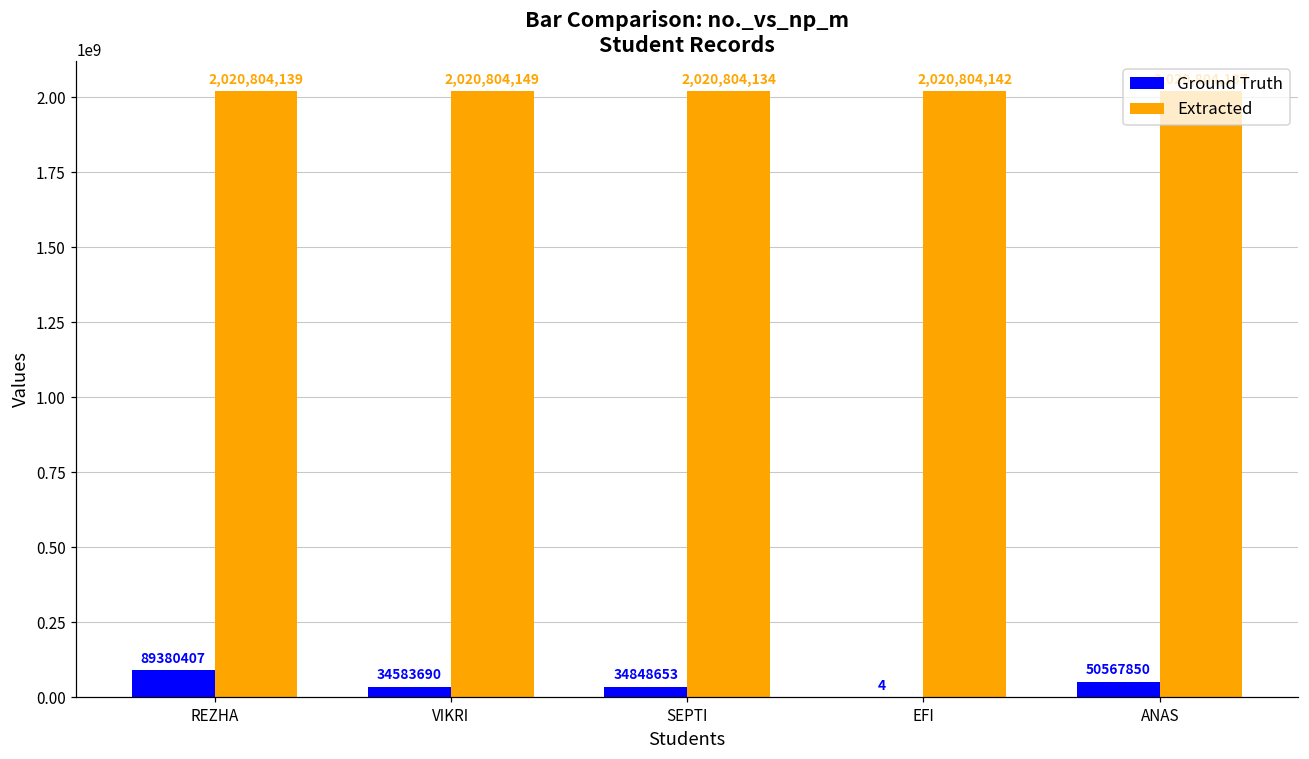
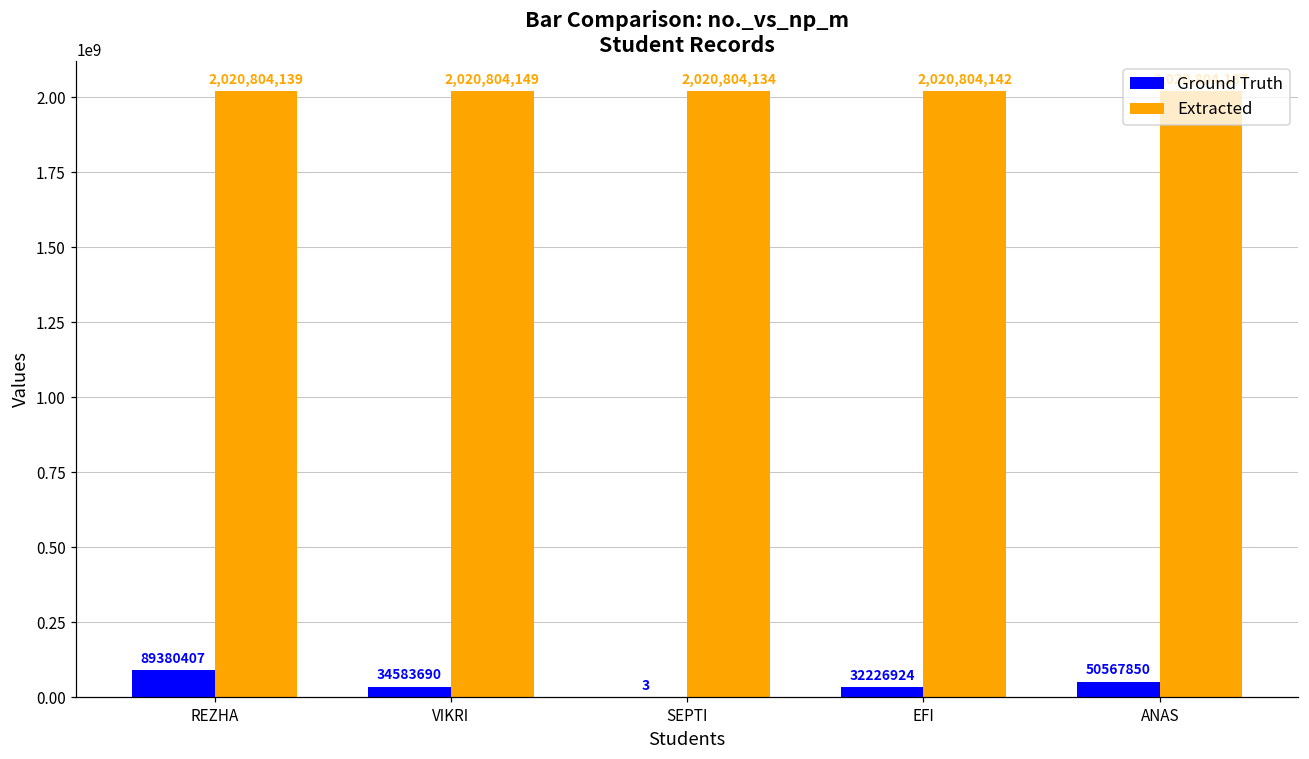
  {
    "Ground Truth": {
      "REZHA": "89380407",
      "VIKRI": "34583690",
-     "SEPTI": "34848653",
-     "EFI": "4",
+     "SEPTI": "3",
+     "EFI": "32226924",
      "ANAS": "50567850"
    },
    "Extracted": {
      "REZHA": "2,020,804,139",
      "VIKRI": "2,020,804,149",
      "SEPTI": "2,020,804,134",
      "EFI": "2,020,804,142"
    }
  }
